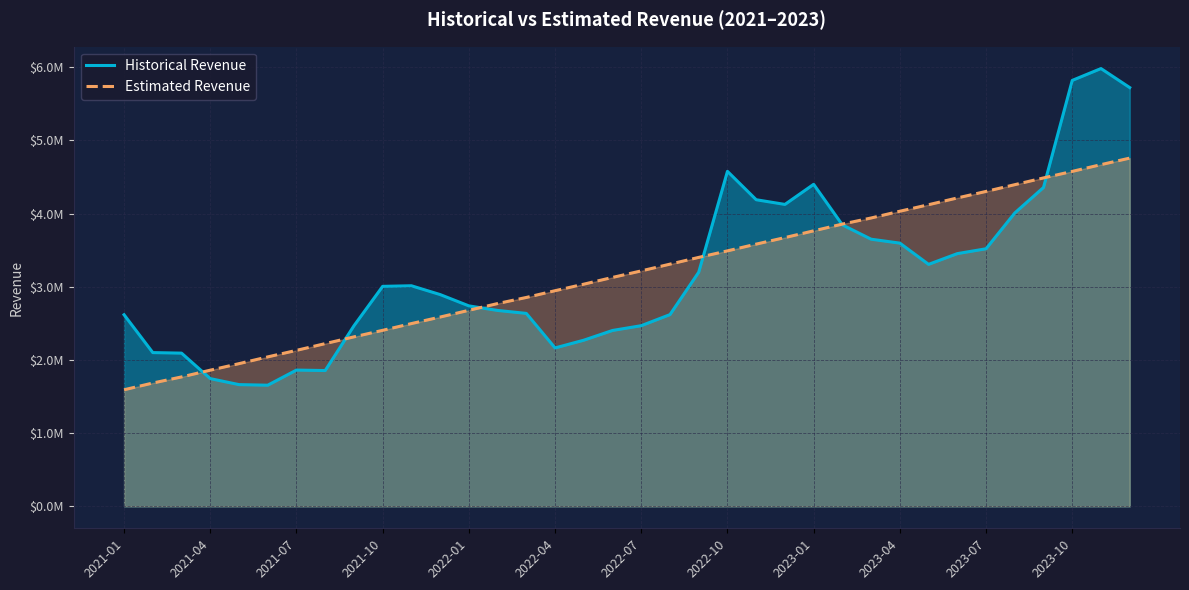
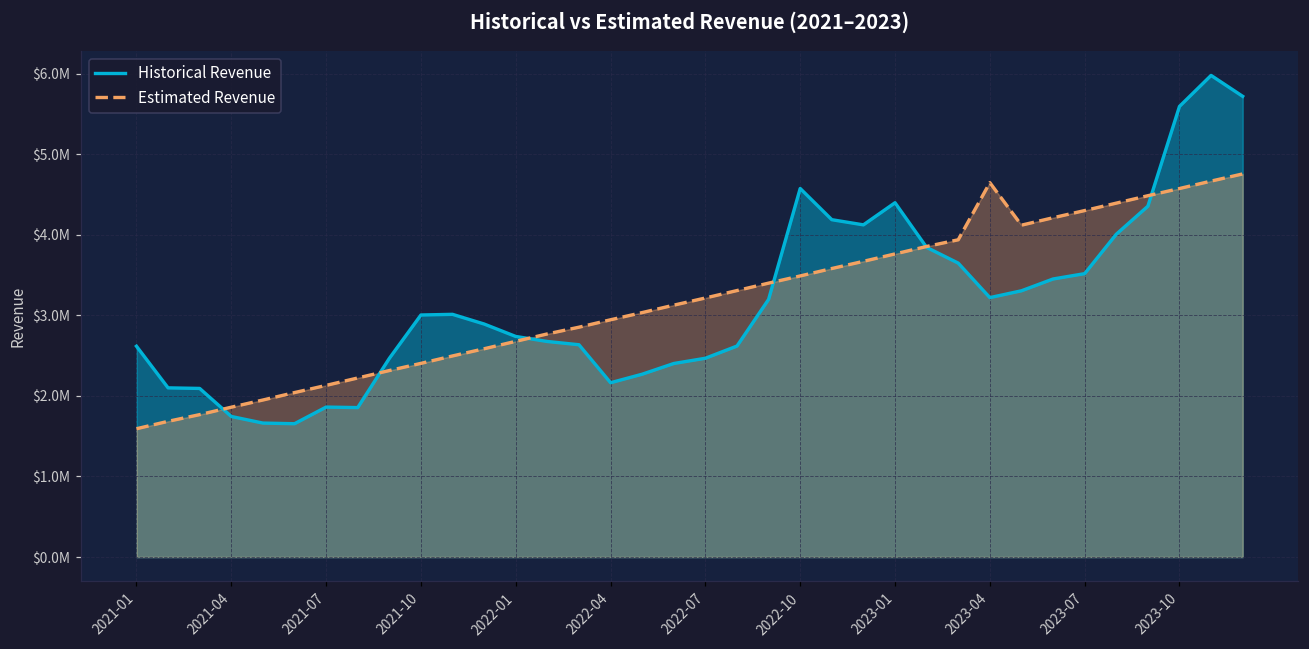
  {
    "Historical Revenue": {
      "2021-01": "$2600000",
      "2021-04": "$1700000",
      "2021-07": "$1900000",
      "2021-10": "$3000000",
      "2022-01": "$2700000",
      "2022-04": "$2200000",
      "2022-07": "$2500000",
      "2022-10": "$4600000",
      "2023-01": "$4400000",
-     "2023-04": "$3600000",
+     "2023-04": "$3200000",
      "2023-07": "$3500000",
-     "2023-10": "$5800000"
+     "2023-10": "$5600000"
    },
    "Estimated Revenue": {
      "2021-01": "$1600000",
      "2021-04": "$1900000",
      "2021-07": "$2100000",
      "2021-10": "$2400000",
      "2022-01": "$2700000",
      "2022-04": "$2900000",
      "2022-07": "$3200000",
      "2022-10": "$3500000",
      "2023-01": "$3800000",
-     "2023-04": "$4000000",
+     "2023-04": "$4600000",
      "2023-07": "$4300000",
      "2023-10": "$4600000"
    }
  }
